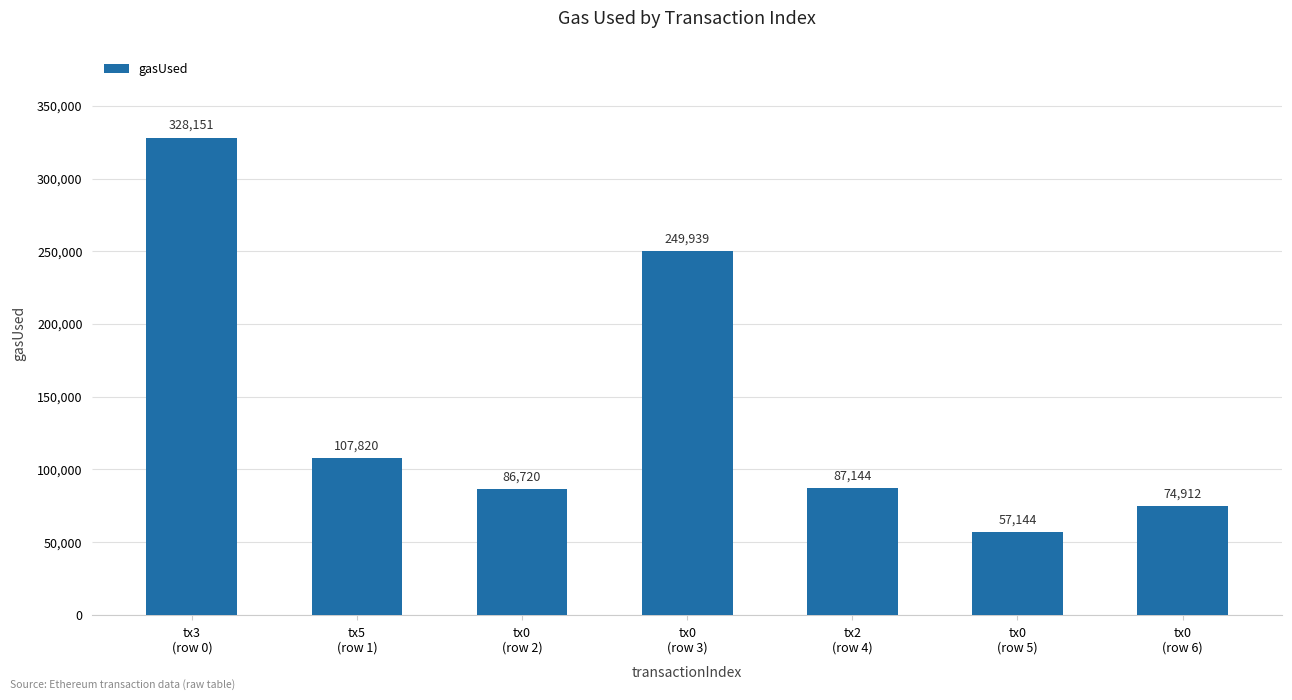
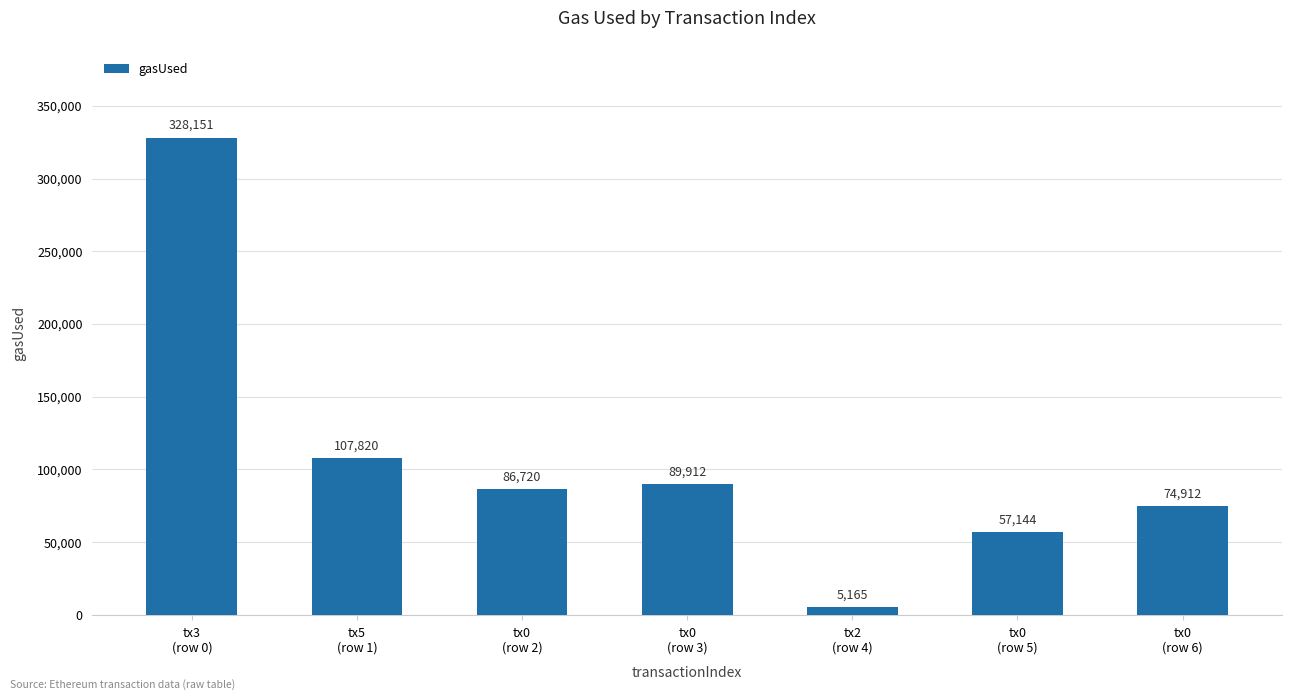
  {
    "tx3 (row 0)": "328,151",
    "tx5 (row 1)": "107,820",
    "tx0 (row 2)": "86,720",
-   "tx0 (row 3)": "249,939",
-   "tx2 (row 4)": "87,144",
+   "tx0 (row 3)": "89,912",
+   "tx2 (row 4)": "5,165",
    "tx0 (row 5)": "57,144",
    "tx0 (row 6)": "74,912"
  }
